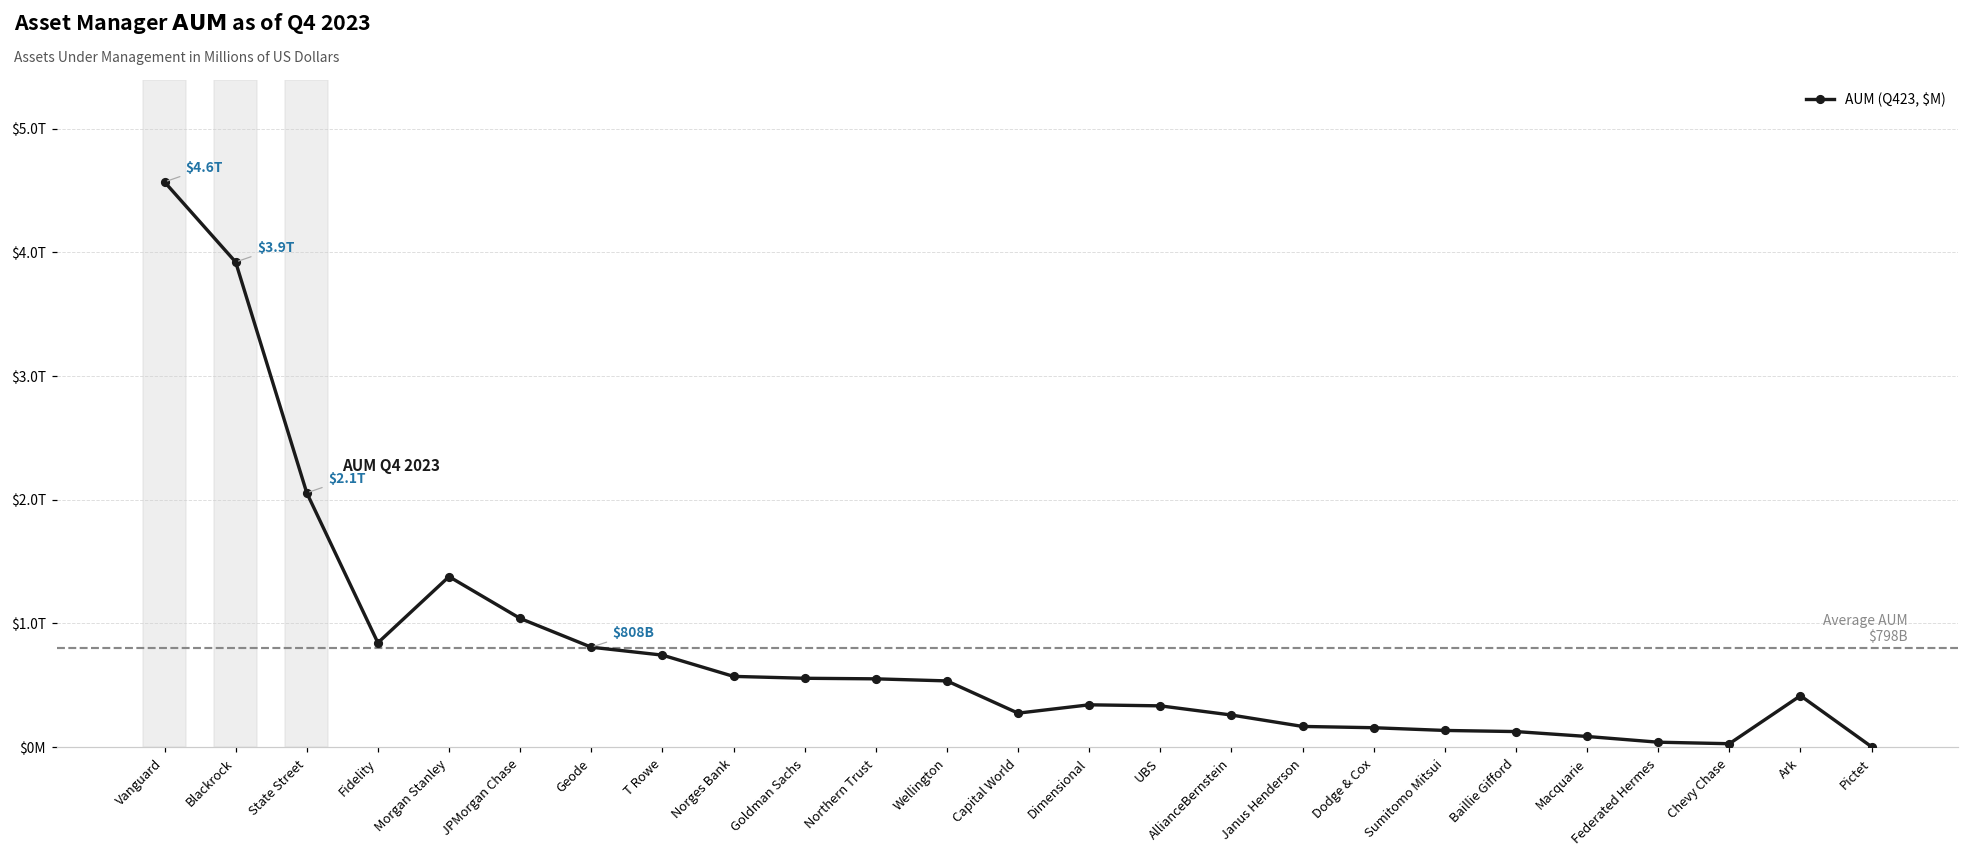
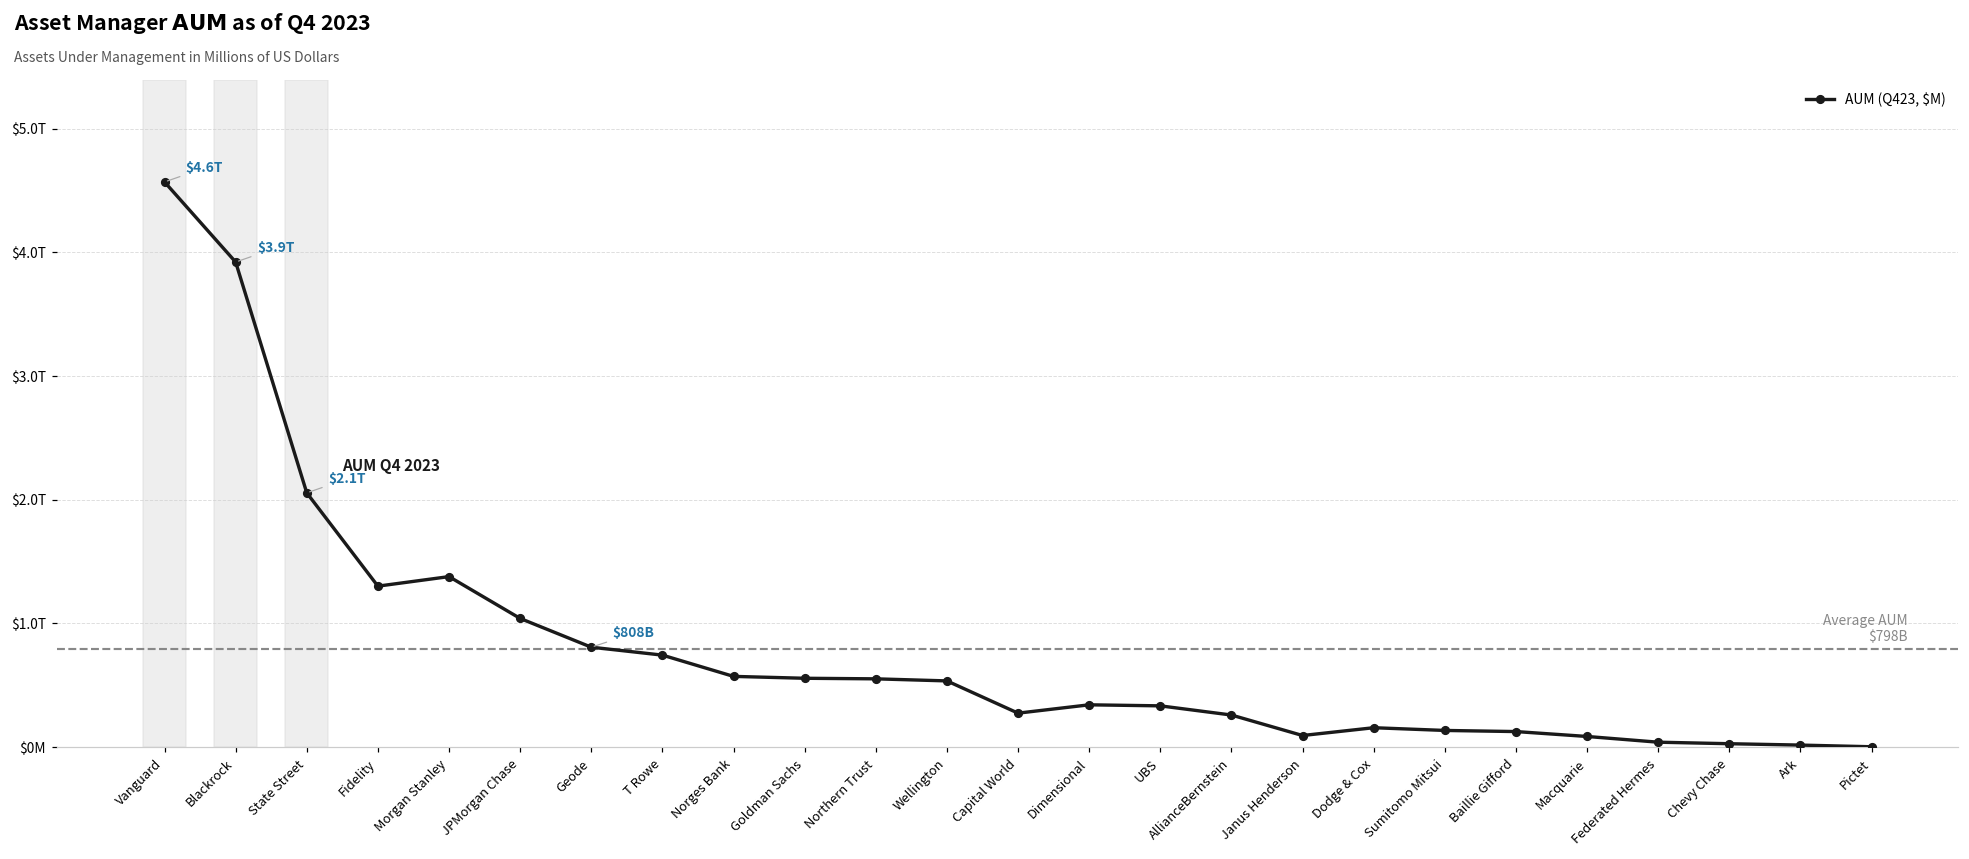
  {
-   "Fidelity": "$0.84T",
+   "Fidelity": "$1.30T",
    "Morgan Stanley": "$1.38T",
    "JPMorgan Chase": "$1.04T",
    "T Rowe": "$0.74T",
    "Norges Bank": "$0.57T",
    "Goldman Sachs": "$0.56T",
    "Northern Trust": "$0.55T",
    "Wellington": "$0.54T",
    "Capital World": "$0.28T",
    "Dimensional": "$0.34T",
    "UBS": "$0.33T",
    "AllianceBernstein": "$0.26T",
-   "Janus Henderson": "$0.17T",
+   "Janus Henderson": "$0.09T",
    "Dodge & Cox": "$0.16T",
    "Sumitomo Mitsui": "$0.14T",
    "Baillie Gifford": "$0.13T",
    "Macquarie": "$0.09T",
    "Federated Hermes": "$0.04T",
    "Chevy Chase": "$0.03T",
-   "Ark": "$0.42T",
+   "Ark": "$0.02T",
    "Pictet": "$0.00T"
  }
